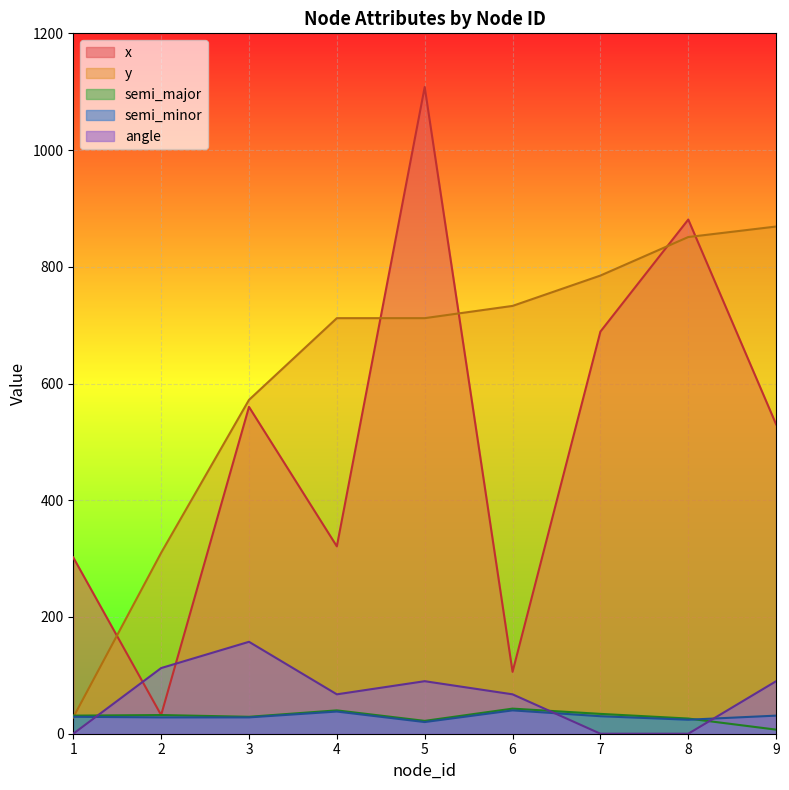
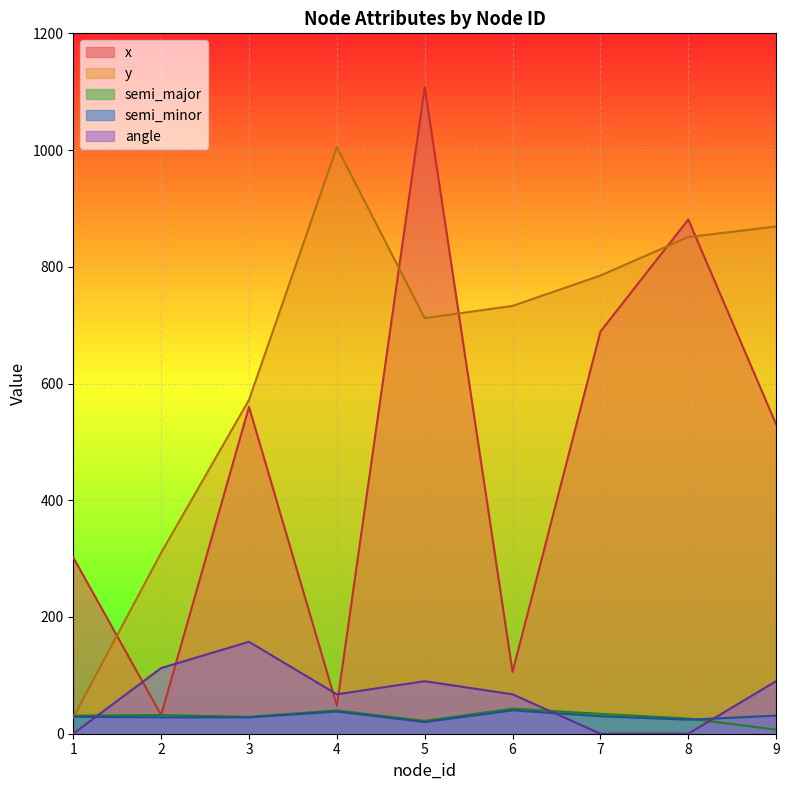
  {
    "x": {
      "1": 300,
      "3": 560,
-     "4": 320,
+     "4": 50,
      "5": 1110,
      "6": 110,
      "7": 690,
      "8": 880,
      "9": 530
    },
    "y": {
      "2": 310,
      "3": 570,
-     "4": 710,
+     "4": 1010,
      "5": 710,
      "6": 730,
      "7": 790,
      "8": 850,
      "9": 870
    },
    "semi_major": {
      "9": 10
    },
    "semi_minor": {
      "9": 30
    },
    "angle": {
      "1": 0,
      "2": 110,
      "3": 160,
      "4": 70,
      "5": 90,
      "6": 70,
      "7": 0,
      "8": 0,
      "9": 90
    }
  }
